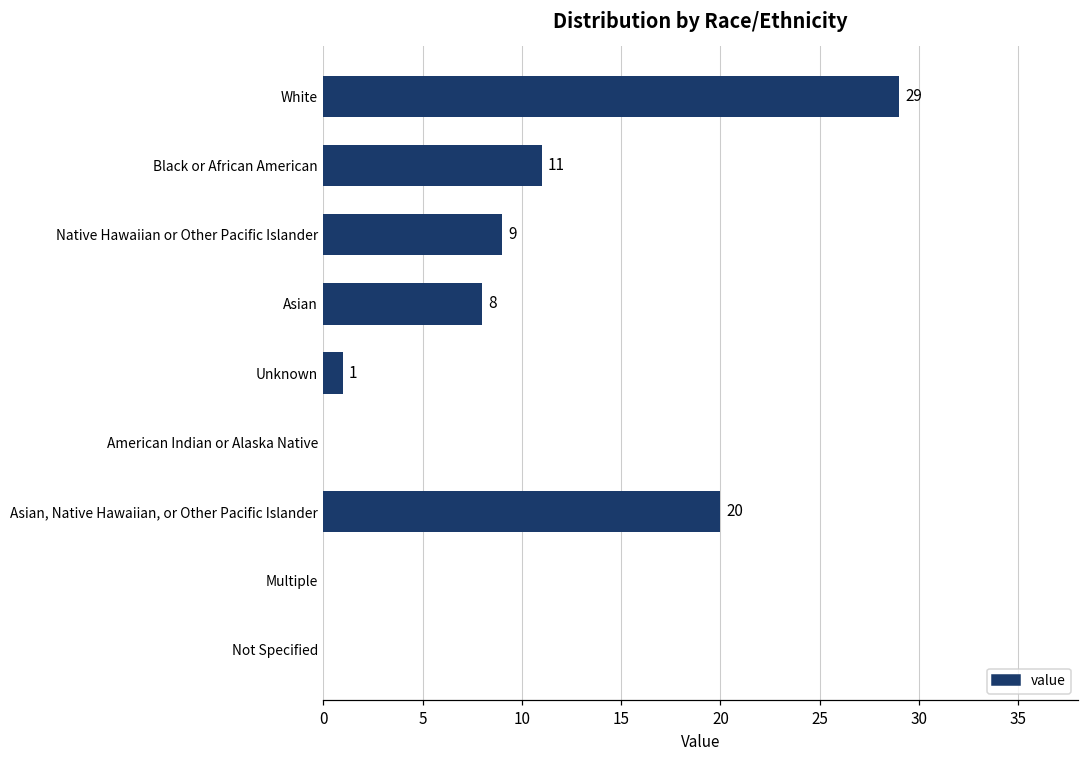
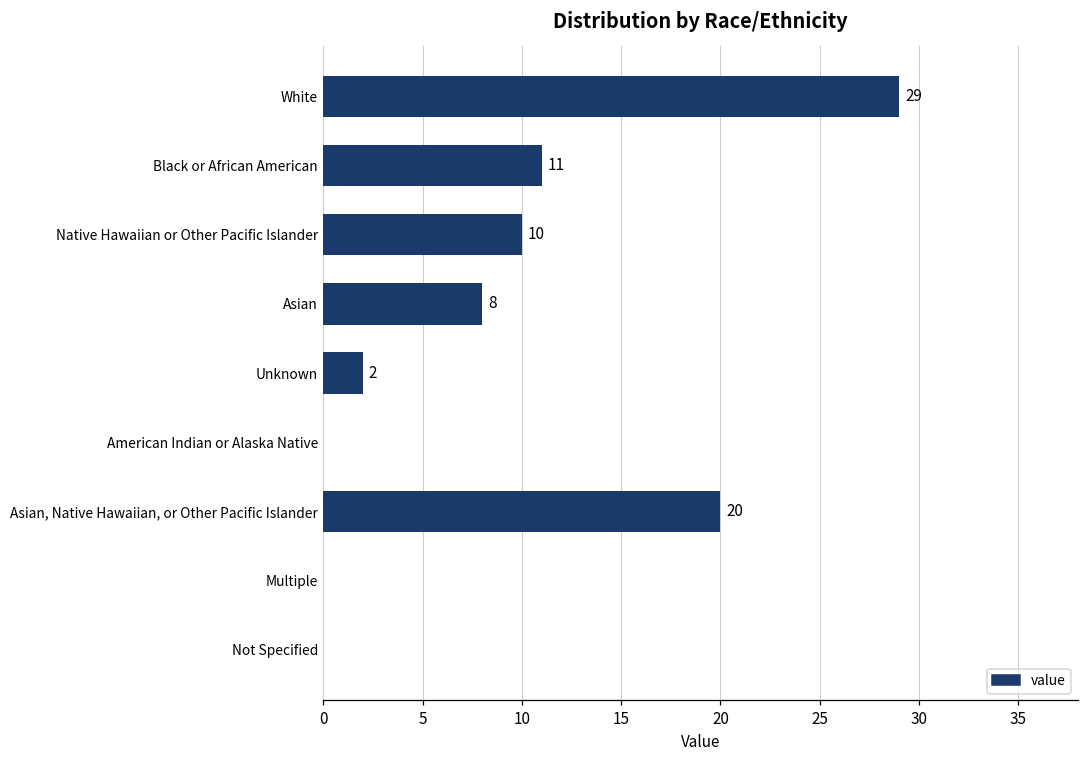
  {
    "White": 29,
    "Black or African American": 11,
-   "Native Hawaiian or Other Pacific Islander": 9,
+   "Native Hawaiian or Other Pacific Islander": 10,
    "Asian": 8,
-   "Unknown": 1,
+   "Unknown": 2,
    "Asian, Native Hawaiian, or Other Pacific Islander": 20
  }
